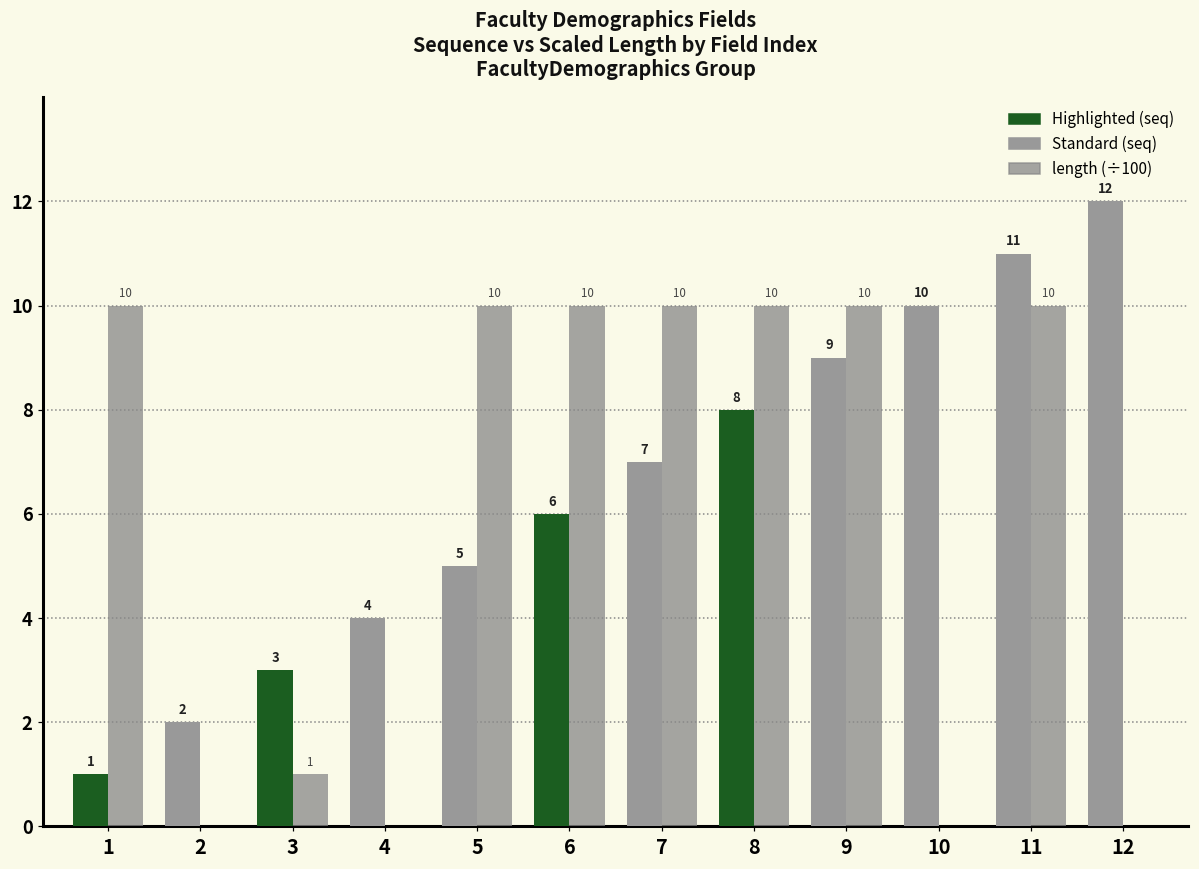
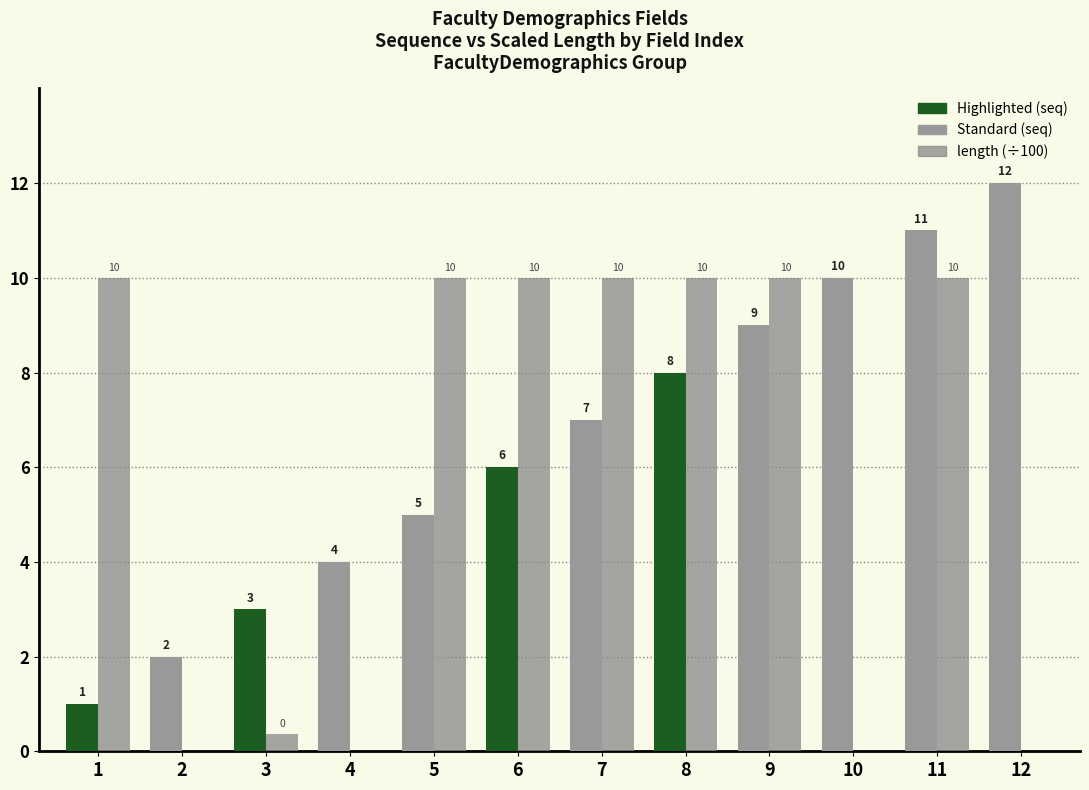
  {
    "length (÷100)": {
      "1": 10,
-     "3": 1,
+     "3": 0,
      "5": 10,
      "6": 10,
      "7": 10,
      "8": 10,
      "9": 10,
      "11": 10
    }
  }
